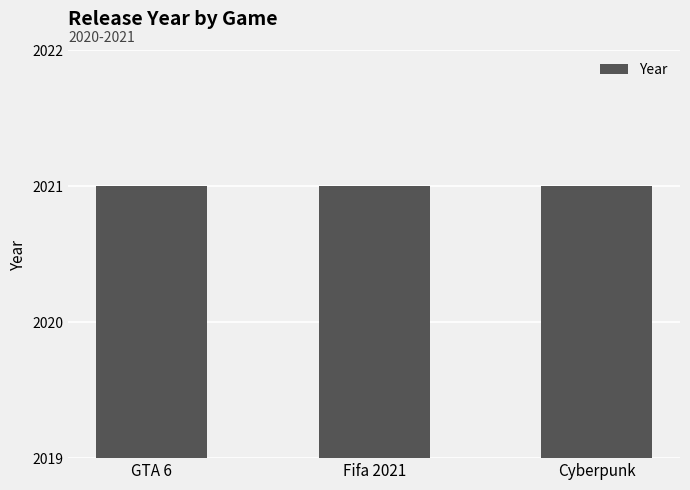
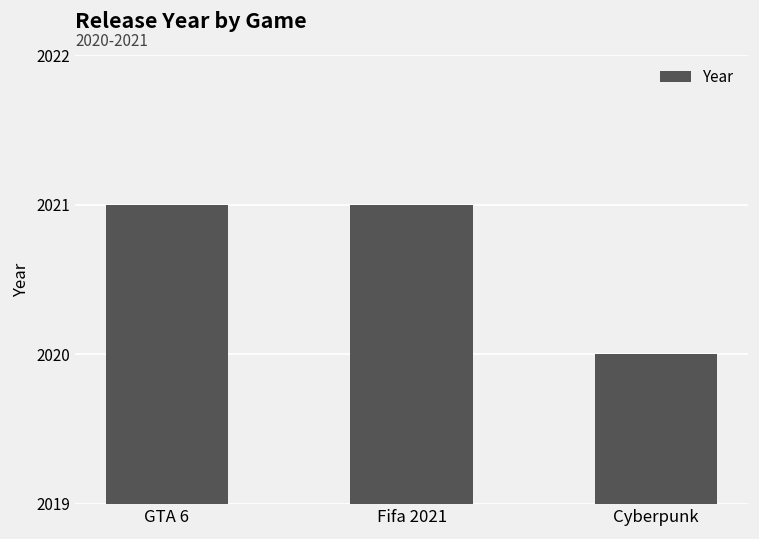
  {
    "GTA 6": 2021,
    "Fifa 2021": 2021,
-   "Cyberpunk": 2021
+   "Cyberpunk": 2020
  }
